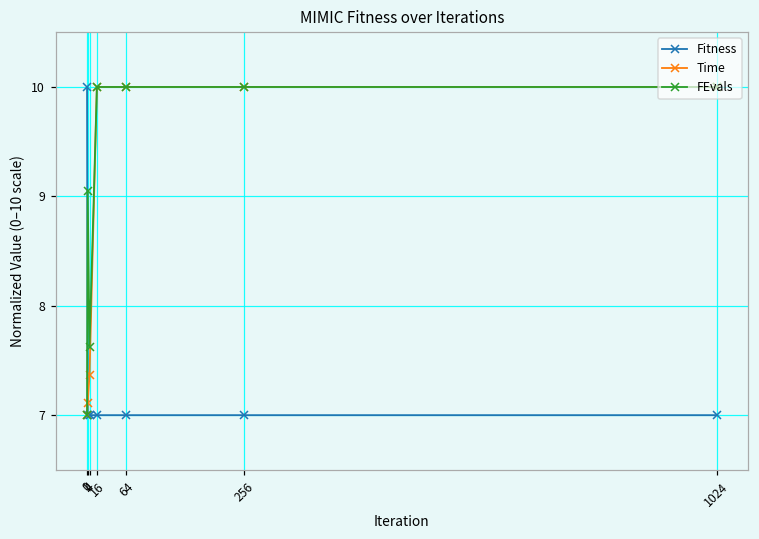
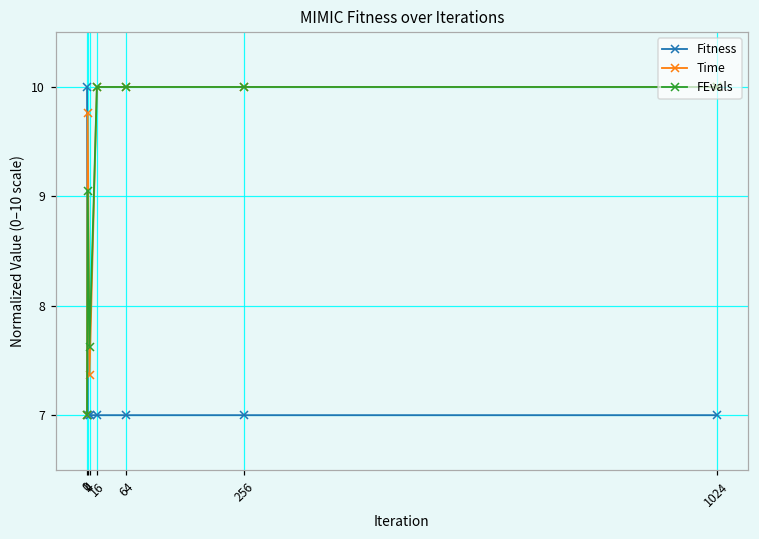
  {
    "Fitness": {
      "0": 10.0,
      "16": 7.0,
      "64": 7.0,
      "256": 7.0,
      "1024": 7.0
    },
    "Time": {
-     "1": 7.1,
+     "1": 9.8,
      "4": 7.4
    },
    "FEvals": {
      "1": 9.1,
      "4": 7.6
    }
  }
